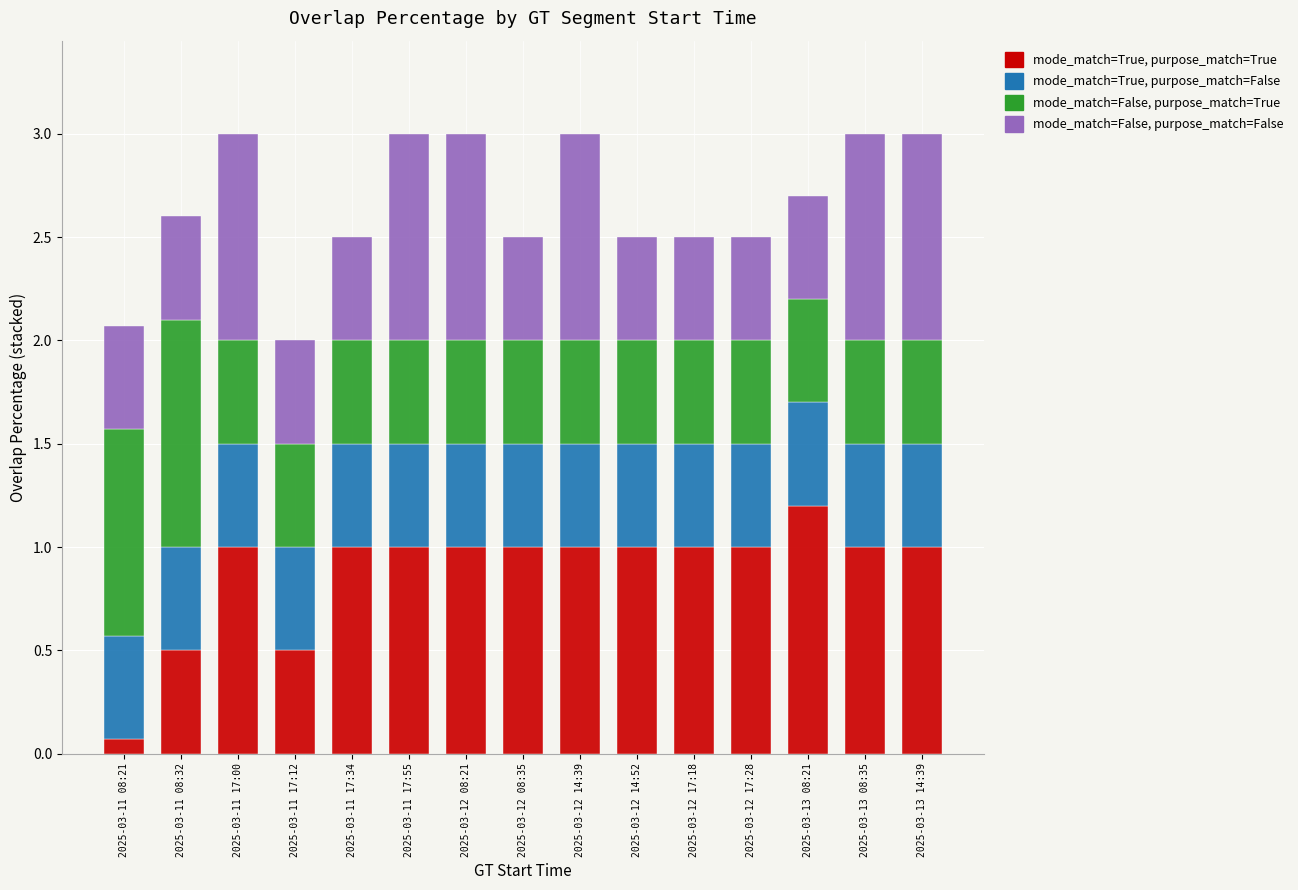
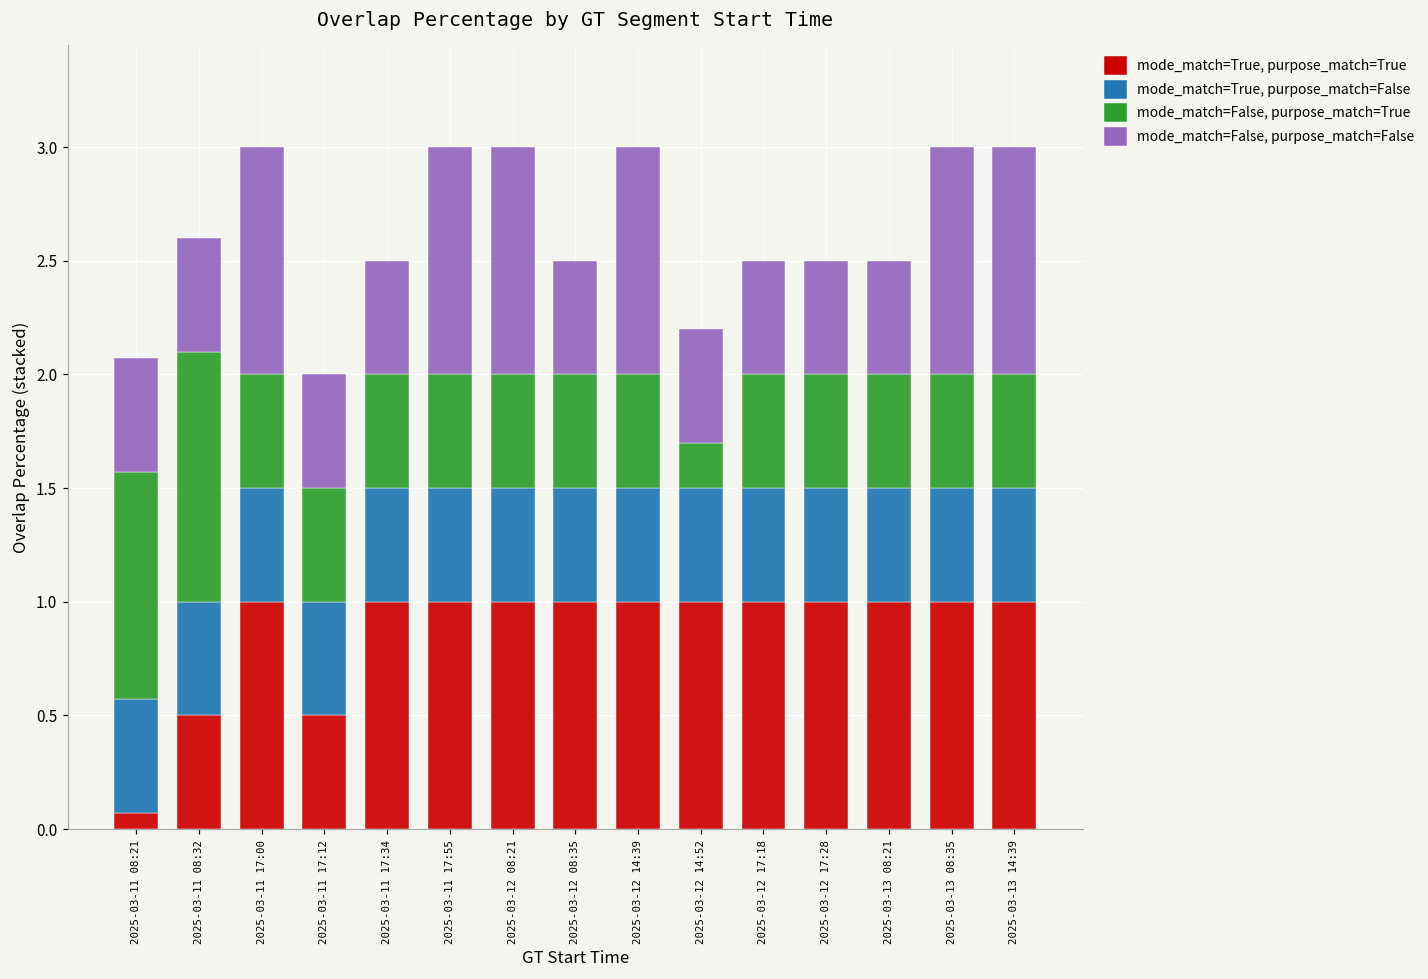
  {
    "mode_match=True, purpose_match=True": {
      "2025-03-11 08:21": 0.07,
      "2025-03-11 08:32": 0.5,
      "2025-03-11 17:00": 1.0,
      "2025-03-11 17:12": 0.5,
      "2025-03-11 17:34": 1.0,
      "2025-03-11 17:55": 1.0,
      "2025-03-12 08:21": 1.0,
      "2025-03-12 08:35": 1.0,
      "2025-03-12 14:39": 1.0,
      "2025-03-12 14:52": 1.0,
      "2025-03-12 17:18": 1.0,
      "2025-03-12 17:28": 1.0,
-     "2025-03-13 08:21": 1.2,
+     "2025-03-13 08:21": 1.0,
      "2025-03-13 08:35": 1.0,
      "2025-03-13 14:39": 1.0
    },
    "mode_match=True, purpose_match=False": {
      "2025-03-11 08:21": 0.5,
      "2025-03-11 08:32": 0.5,
      "2025-03-11 17:00": 0.5,
      "2025-03-11 17:12": 0.5,
      "2025-03-11 17:34": 0.5,
      "2025-03-11 17:55": 0.5,
      "2025-03-12 08:21": 0.5,
      "2025-03-12 08:35": 0.5,
      "2025-03-12 14:39": 0.5,
      "2025-03-12 14:52": 0.5,
      "2025-03-12 17:18": 0.5,
      "2025-03-12 17:28": 0.5,
      "2025-03-13 08:21": 0.5,
      "2025-03-13 08:35": 0.5,
      "2025-03-13 14:39": 0.5
    },
    "mode_match=False, purpose_match=True": {
      "2025-03-11 08:21": 1.0,
      "2025-03-11 08:32": 1.1,
      "2025-03-11 17:00": 0.5,
      "2025-03-11 17:12": 0.5,
      "2025-03-11 17:34": 0.5,
      "2025-03-11 17:55": 0.5,
      "2025-03-12 08:21": 0.5,
      "2025-03-12 08:35": 0.5,
      "2025-03-12 14:39": 0.5,
-     "2025-03-12 14:52": 0.5,
+     "2025-03-12 14:52": 0.2,
      "2025-03-12 17:18": 0.5,
      "2025-03-12 17:28": 0.5,
      "2025-03-13 08:21": 0.5,
      "2025-03-13 08:35": 0.5,
      "2025-03-13 14:39": 0.5
    },
    "mode_match=False, purpose_match=False": {
      "2025-03-11 08:21": 0.5,
      "2025-03-11 08:32": 0.5,
      "2025-03-11 17:00": 1.0,
      "2025-03-11 17:12": 0.5,
      "2025-03-11 17:34": 0.5,
      "2025-03-11 17:55": 1.0,
      "2025-03-12 08:21": 1.0,
      "2025-03-12 08:35": 0.5,
      "2025-03-12 14:39": 1.0,
      "2025-03-12 14:52": 0.5,
      "2025-03-12 17:18": 0.5,
      "2025-03-12 17:28": 0.5,
      "2025-03-13 08:21": 0.5,
      "2025-03-13 08:35": 1.0,
      "2025-03-13 14:39": 1.0
    }
  }
